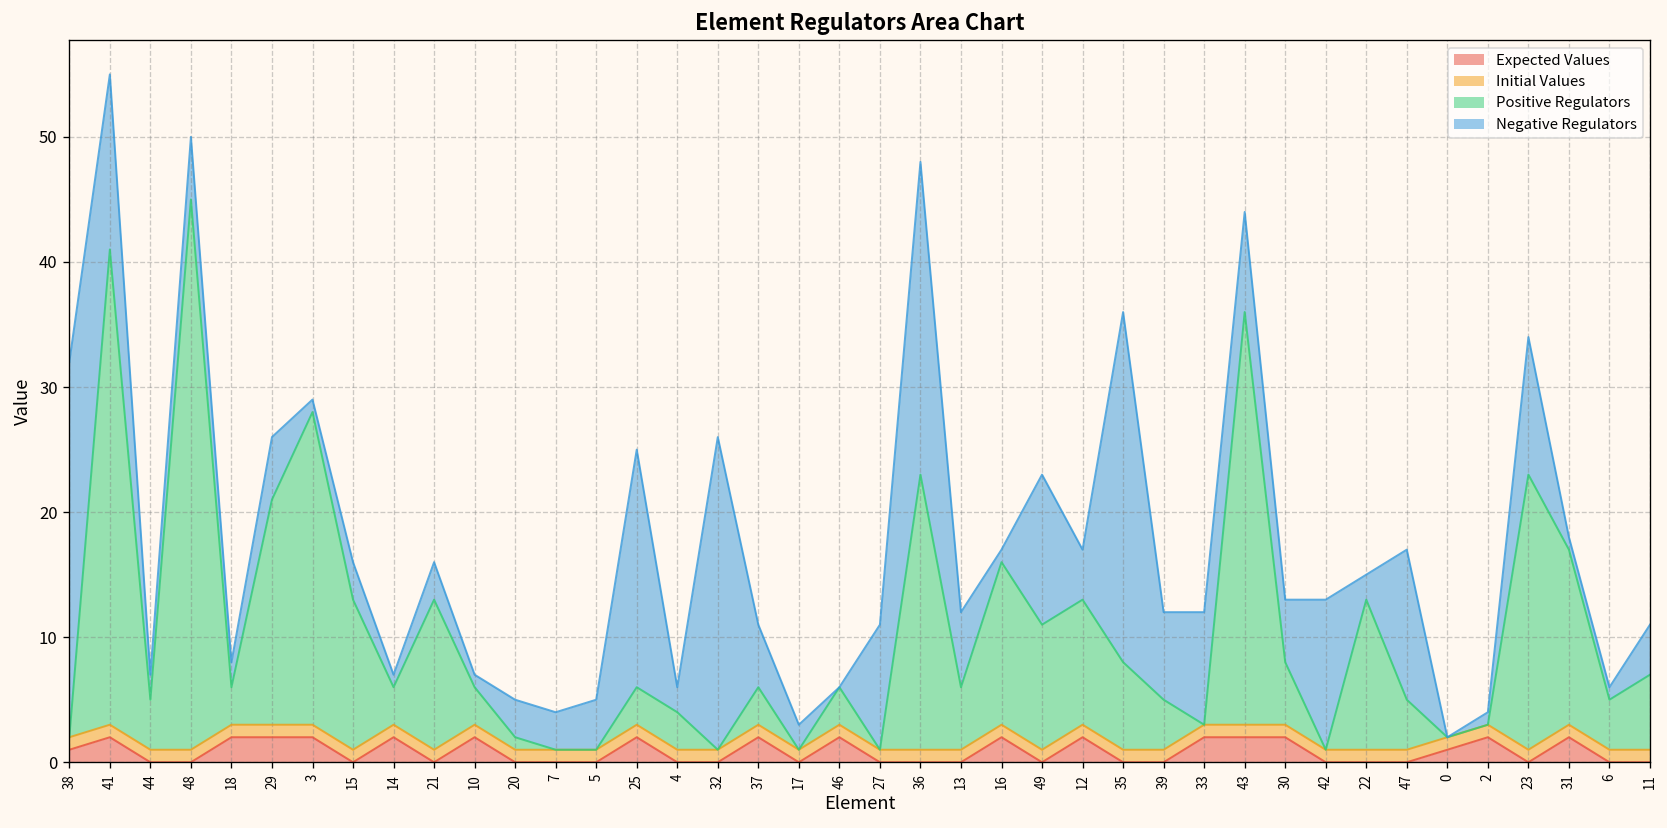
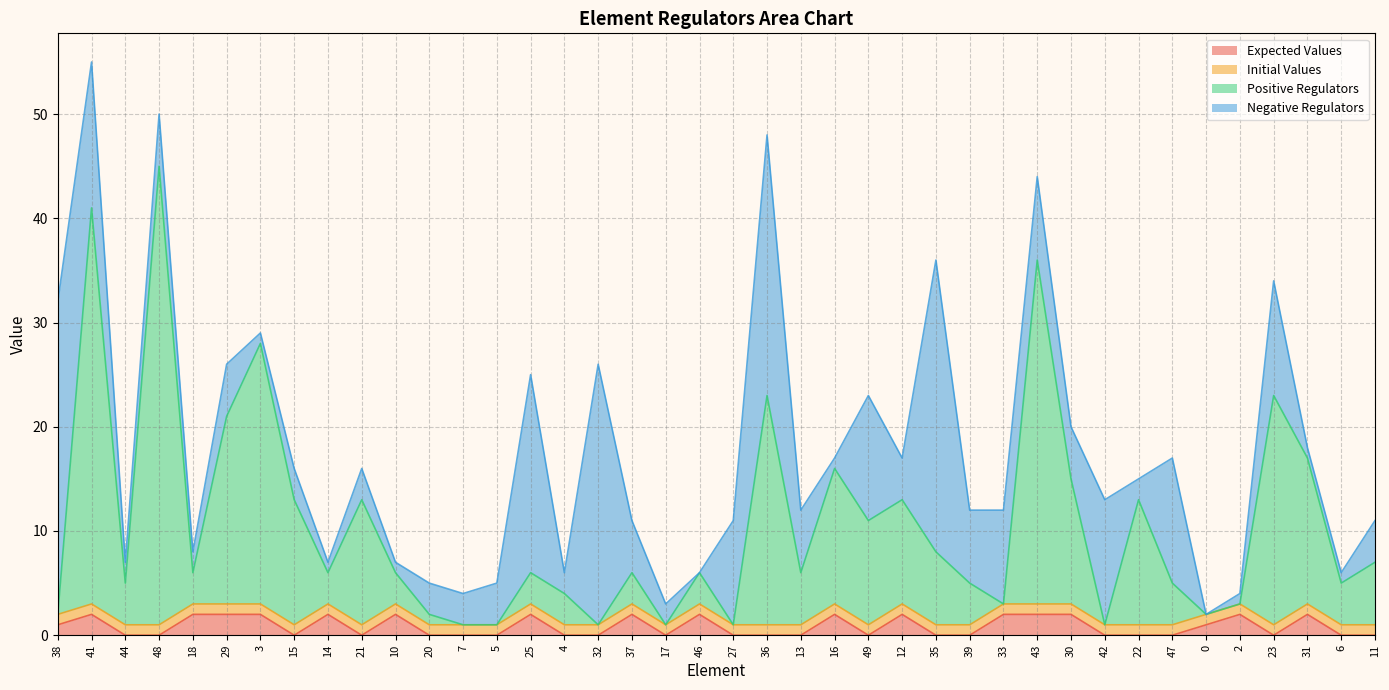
  {
    "Expected Values": {
      "38": 1,
      "41": 2,
      "44": 0,
      "48": 0,
      "18": 2,
      "29": 2,
      "3": 2,
      "15": 0,
      "14": 2,
      "21": 0,
      "10": 2,
      "20": 0,
      "7": 0,
      "5": 0,
      "25": 2,
      "4": 0,
      "32": 0,
      "37": 2,
      "17": 0,
      "46": 2,
      "27": 0,
      "36": 0,
      "13": 0,
      "16": 2,
      "49": 0,
      "12": 2,
      "35": 0,
      "39": 0,
      "33": 2,
      "43": 2,
      "30": 2,
      "42": 0,
      "22": 0,
      "47": 0,
      "0": 1,
      "2": 2,
      "23": 0,
      "31": 2,
      "6": 0,
      "11": 0
    },
    "Initial Values": {
      "41": 3,
      "44": 1,
      "48": 1,
      "18": 3,
      "29": 3,
      "3": 3,
      "15": 1,
      "14": 3,
      "21": 1,
      "10": 3,
      "20": 1,
      "25": 3,
      "4": 1,
      "37": 3,
      "46": 3,
      "36": 1,
      "13": 1,
      "16": 3,
      "49": 1,
      "12": 3,
      "35": 1,
      "39": 1,
      "43": 3,
      "30": 3,
      "22": 1,
      "47": 1,
      "23": 1,
      "31": 3,
      "6": 1,
      "11": 1
    },
    "Positive Regulators": {
      "41": 38,
      "44": 4,
      "48": 44,
      "18": 3,
      "29": 18,
      "3": 25,
      "15": 12,
      "14": 3,
      "21": 12,
      "10": 3,
      "20": 1,
      "25": 3,
      "4": 3,
      "37": 3,
      "36": 22,
      "13": 5,
      "16": 13,
      "49": 10,
      "12": 10,
      "35": 7,
      "39": 4,
      "43": 33,
-     "30": 5,
+     "30": 12,
      "22": 12,
      "47": 4,
      "23": 22,
      "31": 14,
      "6": 4,
      "11": 6
    },
    "Negative Regulators": {
      "38": 30,
      "41": 14,
      "44": 2,
      "48": 5,
      "18": 2,
      "29": 5,
      "3": 1,
      "15": 3,
      "14": 1,
      "21": 3,
      "10": 1,
      "20": 3,
      "7": 3,
      "5": 4,
      "25": 19,
      "4": 2,
      "32": 25,
      "37": 5,
      "17": 2,
      "27": 10,
      "36": 25,
      "13": 6,
      "16": 1,
      "49": 12,
      "12": 4,
      "35": 28,
      "39": 7,
      "33": 9,
      "43": 8,
      "30": 5,
      "42": 12,
      "22": 2,
      "47": 12,
      "2": 1,
      "23": 11,
      "31": 1,
      "6": 1,
      "11": 4
    }
  }
